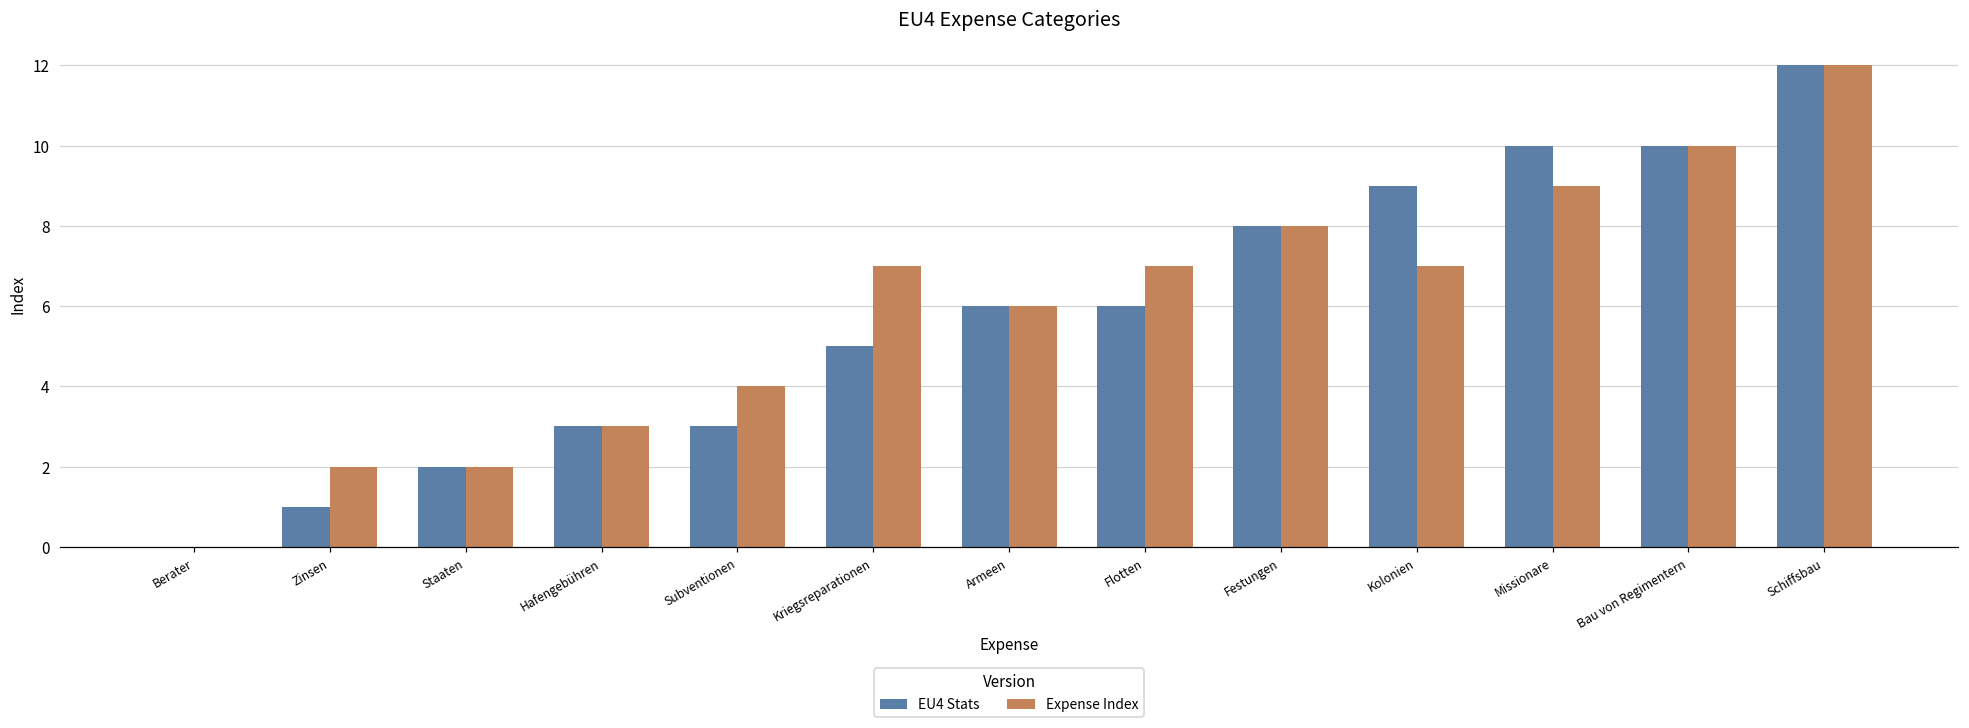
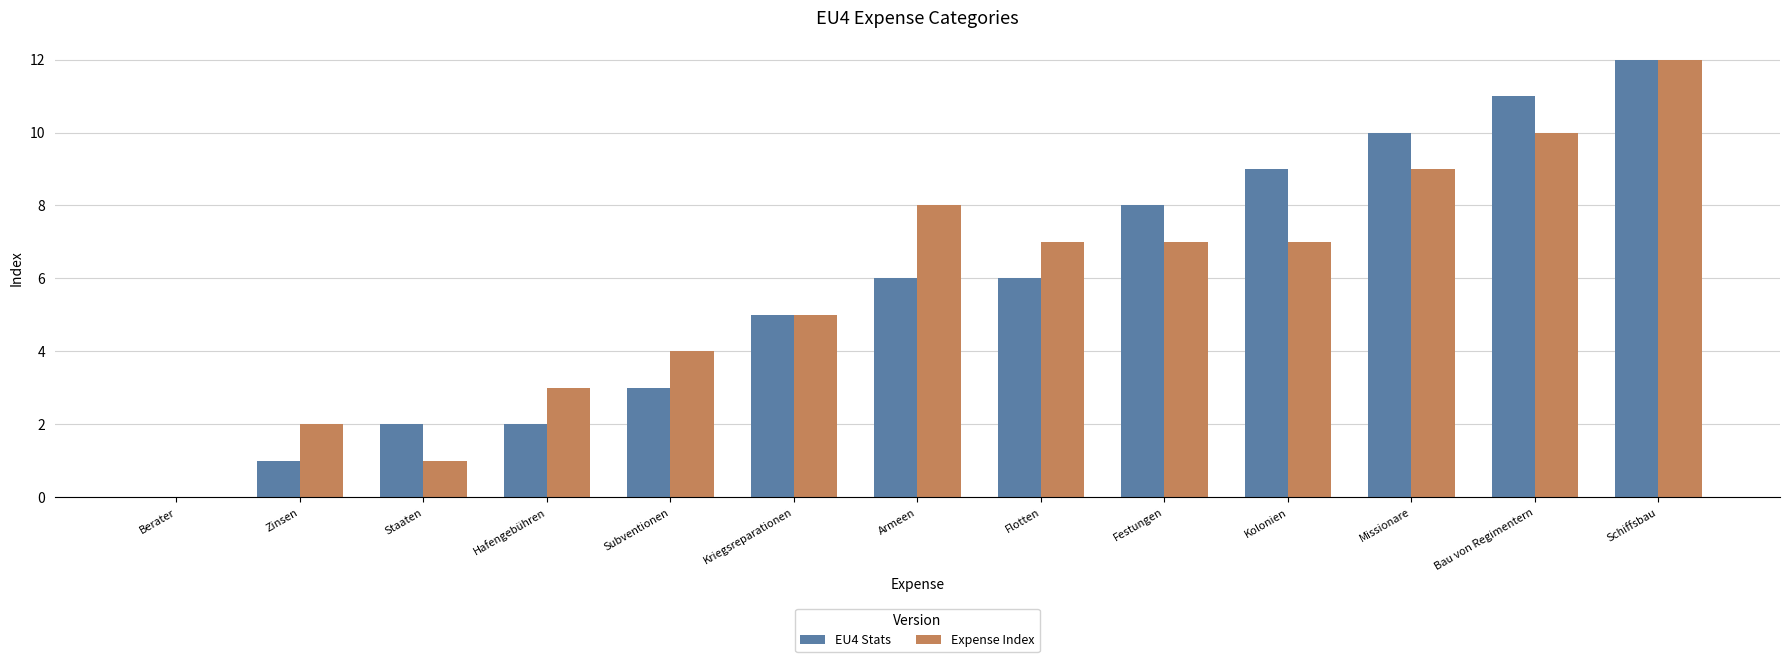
  {
    "EU4 Stats": {
      "Berater": 0,
      "Zinsen": 1,
      "Staaten": 2,
-     "Hafengebühren": 3,
+     "Hafengebühren": 2,
      "Subventionen": 3,
      "Kriegsreparationen": 5,
      "Armeen": 6,
      "Flotten": 6,
      "Festungen": 8,
      "Kolonien": 9,
      "Missionare": 10,
-     "Bau von Regimentern": 10,
+     "Bau von Regimentern": 11,
      "Schiffsbau": 12
    },
    "Expense Index": {
      "Berater": 0,
      "Zinsen": 2,
-     "Staaten": 2,
+     "Staaten": 1,
      "Hafengebühren": 3,
      "Subventionen": 4,
-     "Kriegsreparationen": 7,
-     "Armeen": 6,
+     "Kriegsreparationen": 5,
+     "Armeen": 8,
      "Flotten": 7,
-     "Festungen": 8,
+     "Festungen": 7,
      "Kolonien": 7,
      "Missionare": 9,
      "Bau von Regimentern": 10,
      "Schiffsbau": 12
    }
  }
